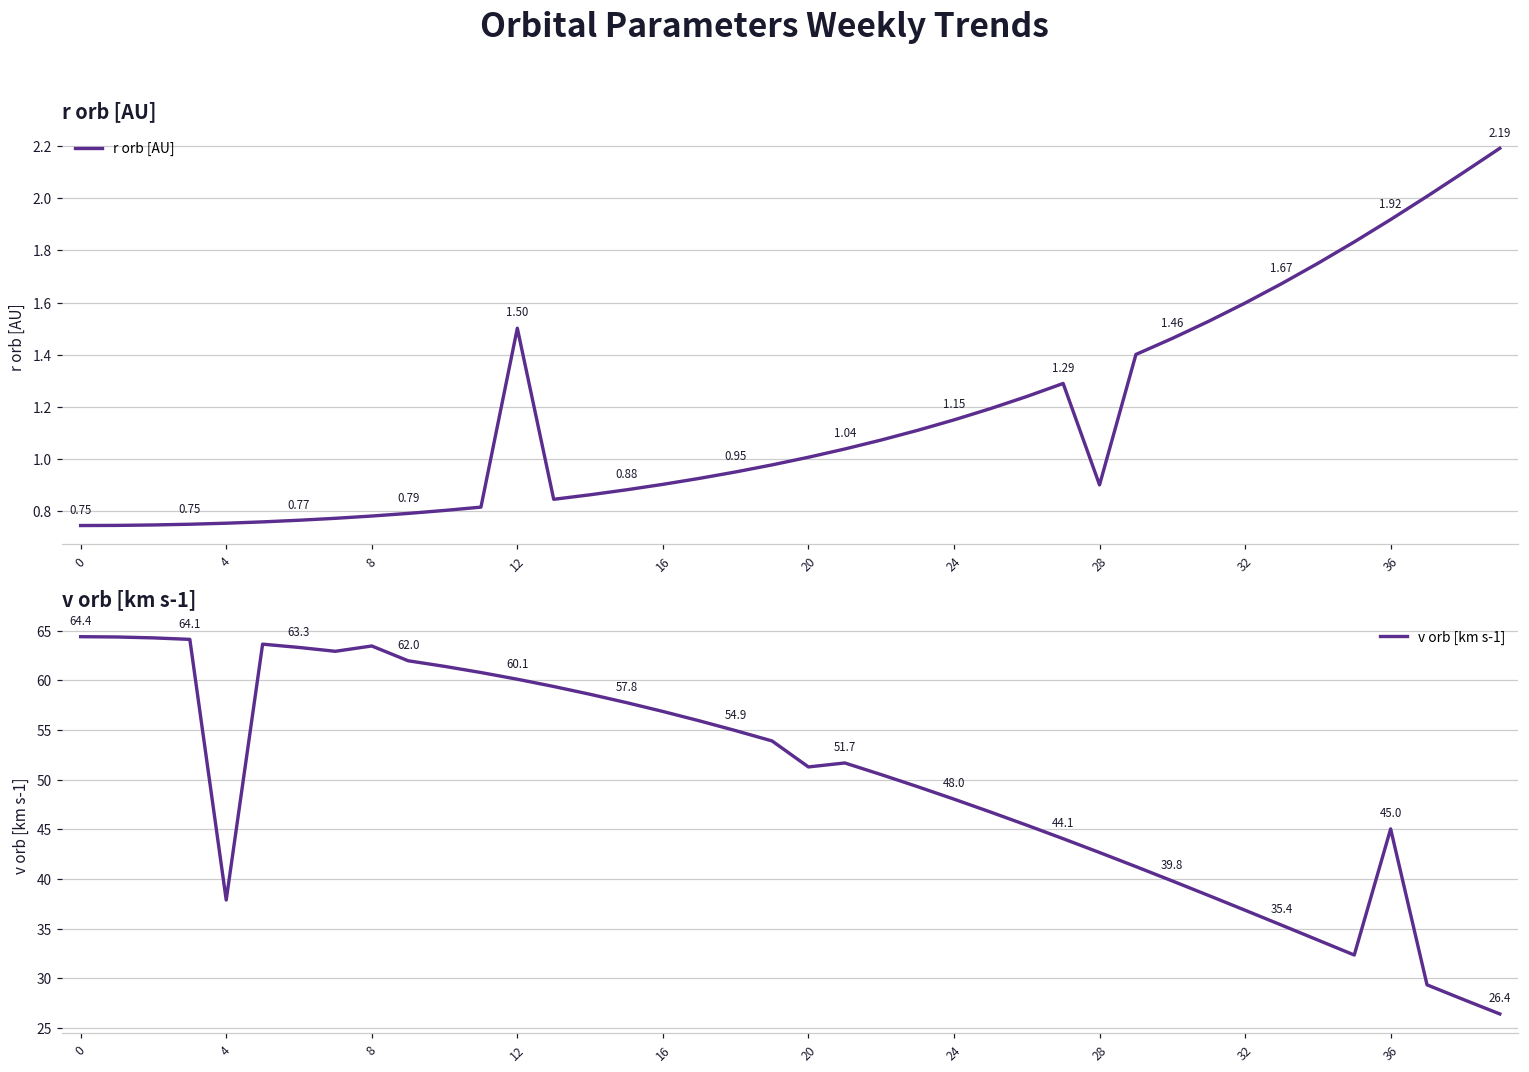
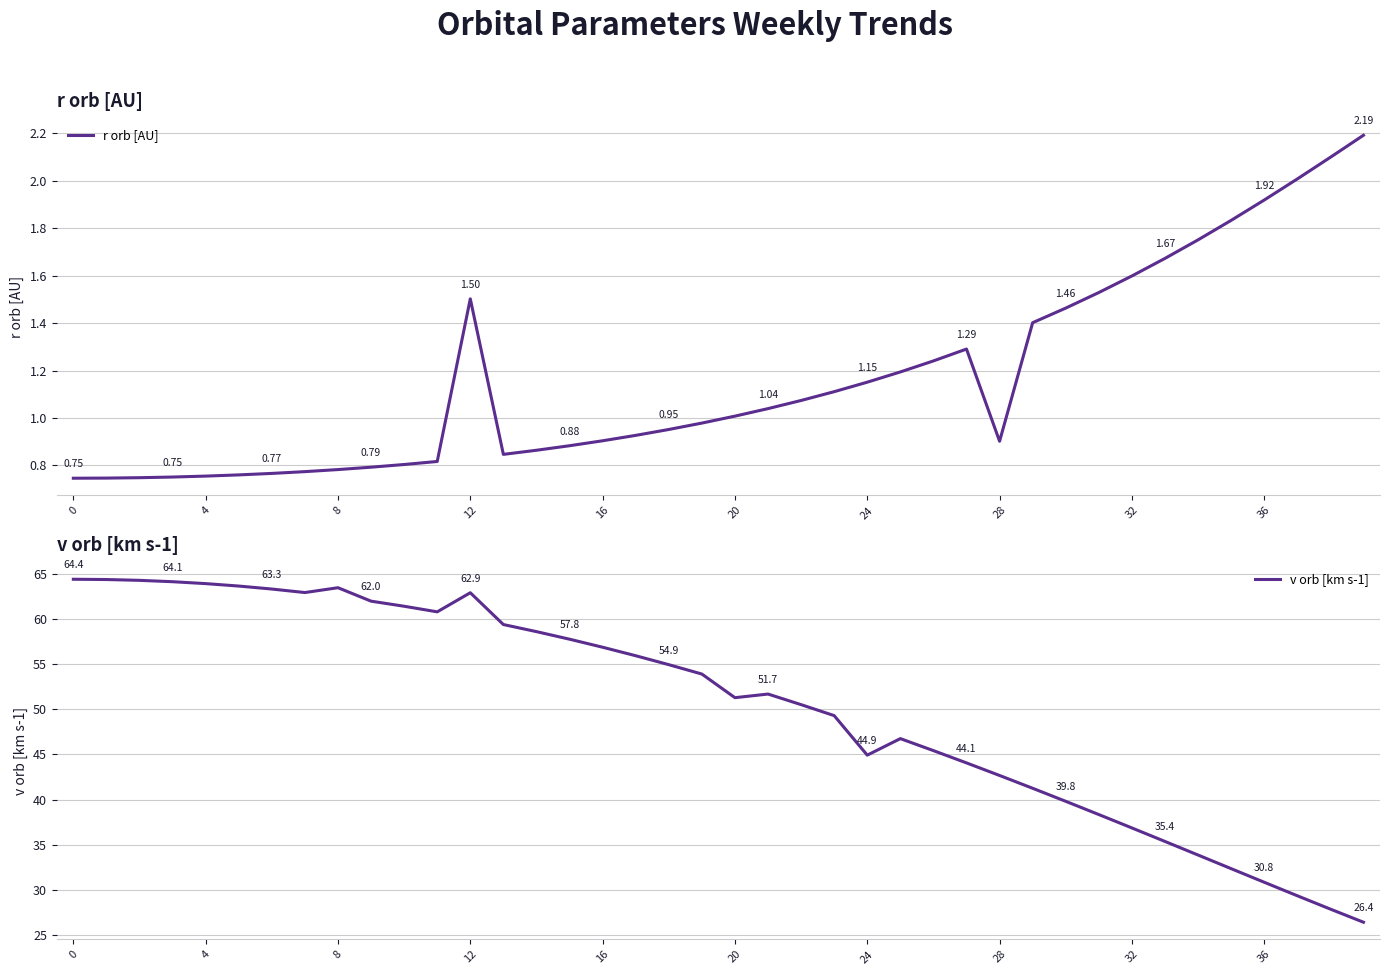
  {
    "r orb [AU]": {
      "0": 0.75,
      "12": 1.50,
      "24": 1.15,
      "36": 1.92
    },
    "v orb [km s-1]": {
      "0": 64.4,
-     "4": 38,
-     "12": 60.1,
-     "24": 48.0,
-     "36": 45.0
+     "4": 64,
+     "12": 62.9,
+     "24": 44.9,
+     "36": 30.8
    }
  }
